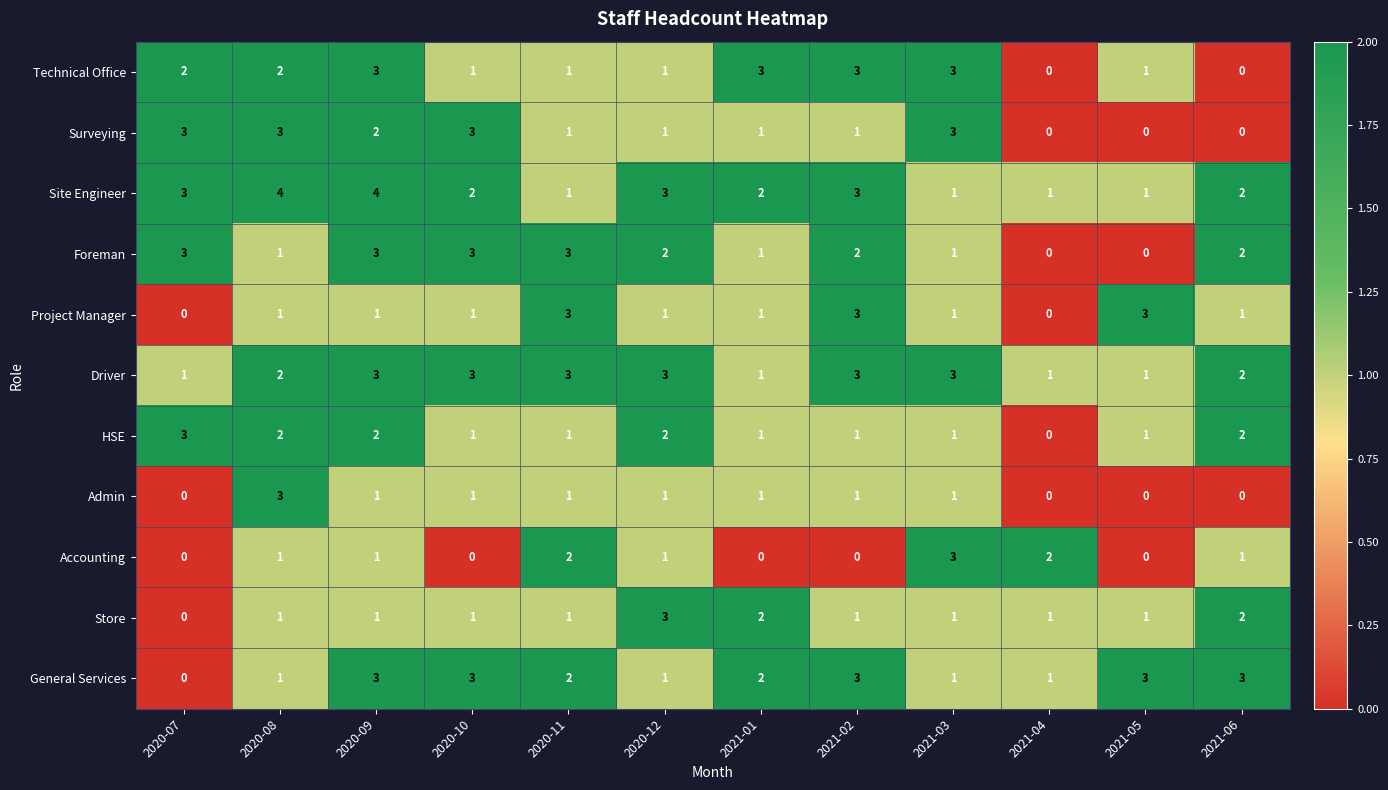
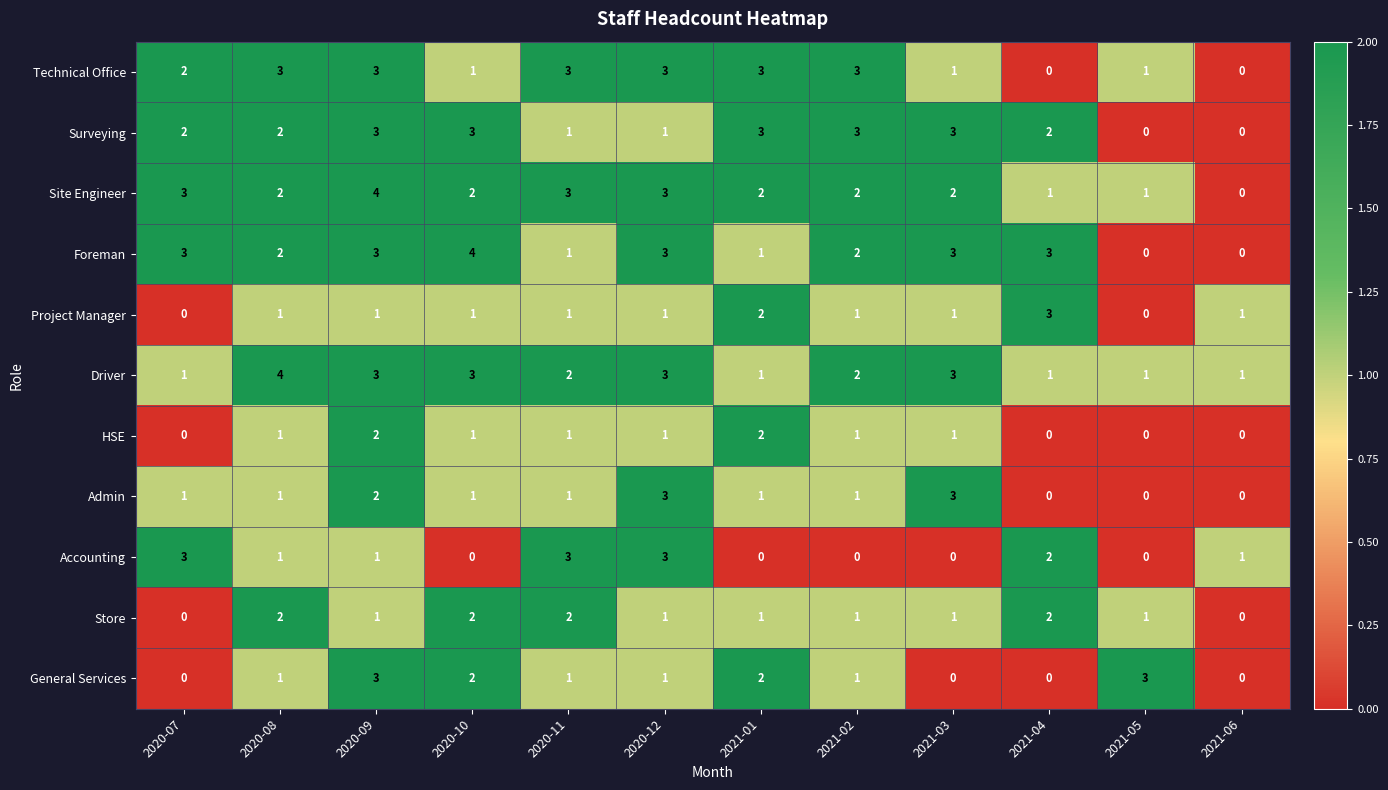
  {
    "Technical Office": {
      "2020-07": 2,
-     "2020-08": 2,
+     "2020-08": 3,
      "2020-09": 3,
      "2020-10": 1,
-     "2020-11": 1,
-     "2020-12": 1,
+     "2020-11": 3,
+     "2020-12": 3,
      "2021-01": 3,
      "2021-02": 3,
-     "2021-03": 3,
+     "2021-03": 1,
      "2021-04": 0,
      "2021-05": 1,
      "2021-06": 0
    },
    "Surveying": {
-     "2020-07": 3,
-     "2020-08": 3,
-     "2020-09": 2,
+     "2020-07": 2,
+     "2020-08": 2,
+     "2020-09": 3,
      "2020-10": 3,
      "2020-11": 1,
      "2020-12": 1,
-     "2021-01": 1,
-     "2021-02": 1,
+     "2021-01": 3,
+     "2021-02": 3,
      "2021-03": 3,
-     "2021-04": 0,
+     "2021-04": 2,
      "2021-05": 0,
      "2021-06": 0
    },
    "Site Engineer": {
      "2020-07": 3,
-     "2020-08": 4,
+     "2020-08": 2,
      "2020-09": 4,
      "2020-10": 2,
-     "2020-11": 1,
+     "2020-11": 3,
      "2020-12": 3,
      "2021-01": 2,
-     "2021-02": 3,
-     "2021-03": 1,
+     "2021-02": 2,
+     "2021-03": 2,
      "2021-04": 1,
      "2021-05": 1,
-     "2021-06": 2
+     "2021-06": 0
    },
    "Foreman": {
      "2020-07": 3,
-     "2020-08": 1,
+     "2020-08": 2,
      "2020-09": 3,
-     "2020-10": 3,
-     "2020-11": 3,
-     "2020-12": 2,
+     "2020-10": 4,
+     "2020-11": 1,
+     "2020-12": 3,
      "2021-01": 1,
      "2021-02": 2,
-     "2021-03": 1,
-     "2021-04": 0,
+     "2021-03": 3,
+     "2021-04": 3,
      "2021-05": 0,
-     "2021-06": 2
+     "2021-06": 0
    },
    "Project Manager": {
      "2020-07": 0,
      "2020-08": 1,
      "2020-09": 1,
      "2020-10": 1,
-     "2020-11": 3,
+     "2020-11": 1,
      "2020-12": 1,
-     "2021-01": 1,
-     "2021-02": 3,
+     "2021-01": 2,
+     "2021-02": 1,
      "2021-03": 1,
-     "2021-04": 0,
-     "2021-05": 3,
+     "2021-04": 3,
+     "2021-05": 0,
      "2021-06": 1
    },
    "Driver": {
      "2020-07": 1,
-     "2020-08": 2,
+     "2020-08": 4,
      "2020-09": 3,
      "2020-10": 3,
-     "2020-11": 3,
+     "2020-11": 2,
      "2020-12": 3,
      "2021-01": 1,
-     "2021-02": 3,
+     "2021-02": 2,
      "2021-03": 3,
      "2021-04": 1,
      "2021-05": 1,
-     "2021-06": 2
+     "2021-06": 1
    },
    "HSE": {
-     "2020-07": 3,
-     "2020-08": 2,
+     "2020-07": 0,
+     "2020-08": 1,
      "2020-09": 2,
      "2020-10": 1,
      "2020-11": 1,
-     "2020-12": 2,
-     "2021-01": 1,
+     "2020-12": 1,
+     "2021-01": 2,
      "2021-02": 1,
      "2021-03": 1,
      "2021-04": 0,
-     "2021-05": 1,
-     "2021-06": 2
+     "2021-05": 0,
+     "2021-06": 0
    },
    "Admin": {
-     "2020-07": 0,
-     "2020-08": 3,
-     "2020-09": 1,
+     "2020-07": 1,
+     "2020-08": 1,
+     "2020-09": 2,
      "2020-10": 1,
      "2020-11": 1,
-     "2020-12": 1,
+     "2020-12": 3,
      "2021-01": 1,
      "2021-02": 1,
-     "2021-03": 1,
+     "2021-03": 3,
      "2021-04": 0,
      "2021-05": 0,
      "2021-06": 0
    },
    "Accounting": {
-     "2020-07": 0,
+     "2020-07": 3,
      "2020-08": 1,
      "2020-09": 1,
      "2020-10": 0,
-     "2020-11": 2,
-     "2020-12": 1,
+     "2020-11": 3,
+     "2020-12": 3,
      "2021-01": 0,
      "2021-02": 0,
-     "2021-03": 3,
+     "2021-03": 0,
      "2021-04": 2,
      "2021-05": 0,
      "2021-06": 1
    },
    "Store": {
      "2020-07": 0,
-     "2020-08": 1,
+     "2020-08": 2,
      "2020-09": 1,
-     "2020-10": 1,
-     "2020-11": 1,
-     "2020-12": 3,
-     "2021-01": 2,
+     "2020-10": 2,
+     "2020-11": 2,
+     "2020-12": 1,
+     "2021-01": 1,
      "2021-02": 1,
      "2021-03": 1,
-     "2021-04": 1,
+     "2021-04": 2,
      "2021-05": 1,
-     "2021-06": 2
+     "2021-06": 0
    },
    "General Services": {
      "2020-07": 0,
      "2020-08": 1,
      "2020-09": 3,
-     "2020-10": 3,
-     "2020-11": 2,
+     "2020-10": 2,
+     "2020-11": 1,
      "2020-12": 1,
      "2021-01": 2,
-     "2021-02": 3,
-     "2021-03": 1,
-     "2021-04": 1,
+     "2021-02": 1,
+     "2021-03": 0,
+     "2021-04": 0,
      "2021-05": 3,
-     "2021-06": 3
+     "2021-06": 0
    }
  }
